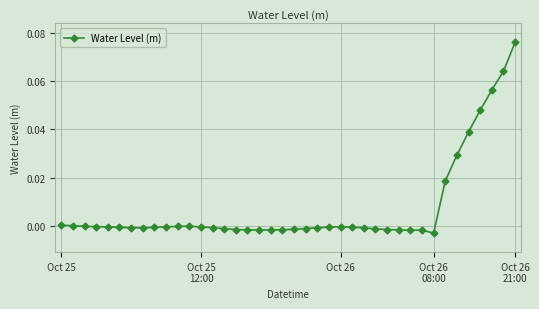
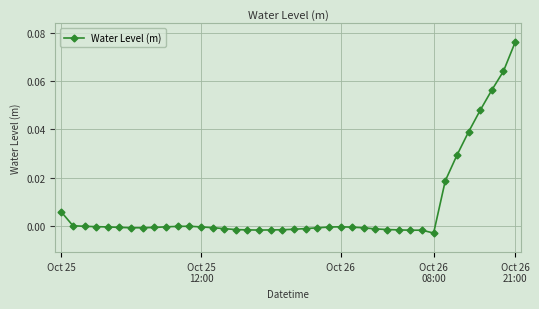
  {
-   "Oct 25": 0.000,
+   "Oct 25": 0.006,
    "Oct 25 12:00": 0.000,
    "Oct 26": 0.000,
    "Oct 26 08:00": -0.003,
    "Oct 26 21:00": 0.076
  }
